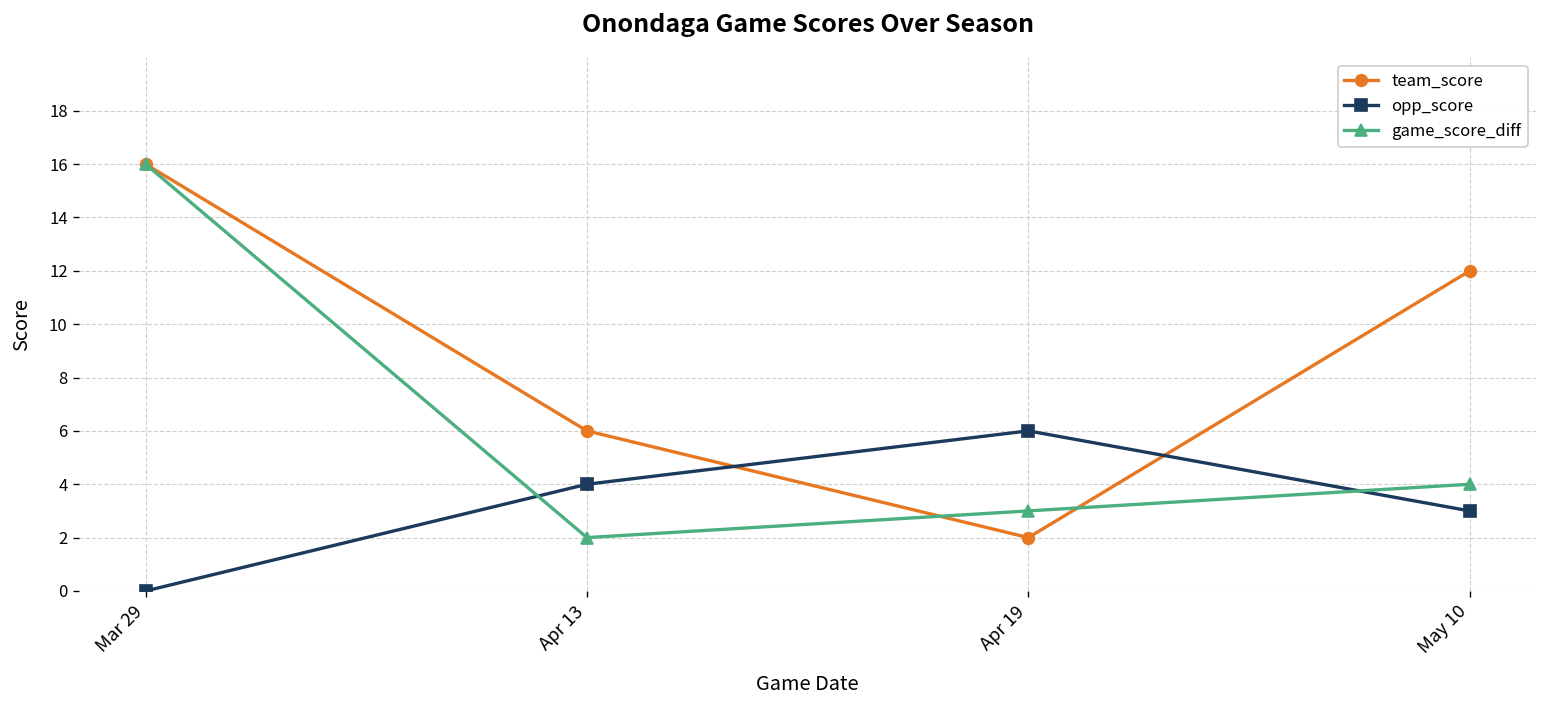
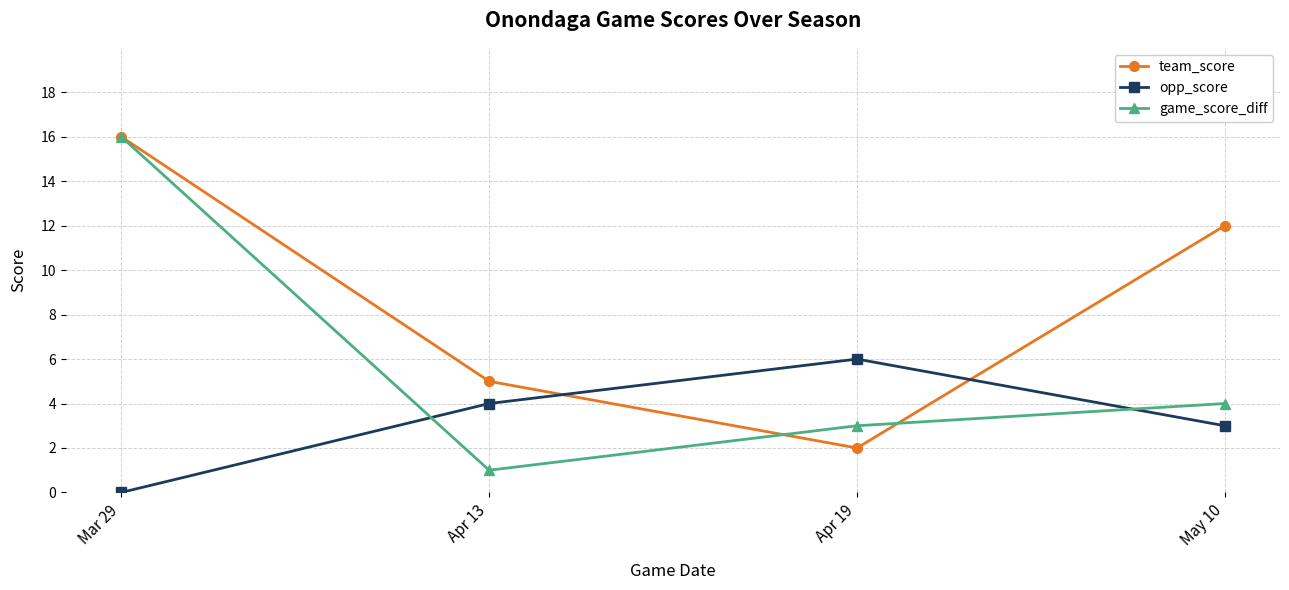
  {
    "team_score": {
-     "Apr 13": 6,
+     "Apr 13": 5,
      "Apr 19": 2,
      "May 10": 12
    },
    "opp_score": {
      "Mar 29": 0,
      "Apr 13": 4,
      "Apr 19": 6,
      "May 10": 3
    },
    "game_score_diff": {
-     "Apr 13": 2,
+     "Apr 13": 1,
      "Apr 19": 3,
      "May 10": 4
    }
  }
